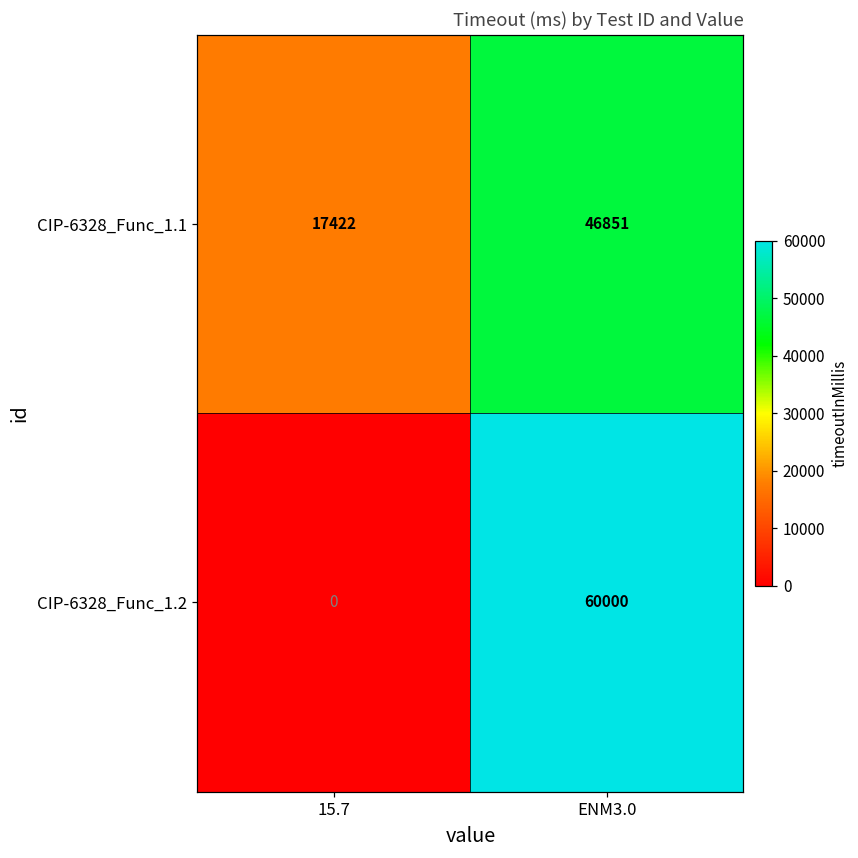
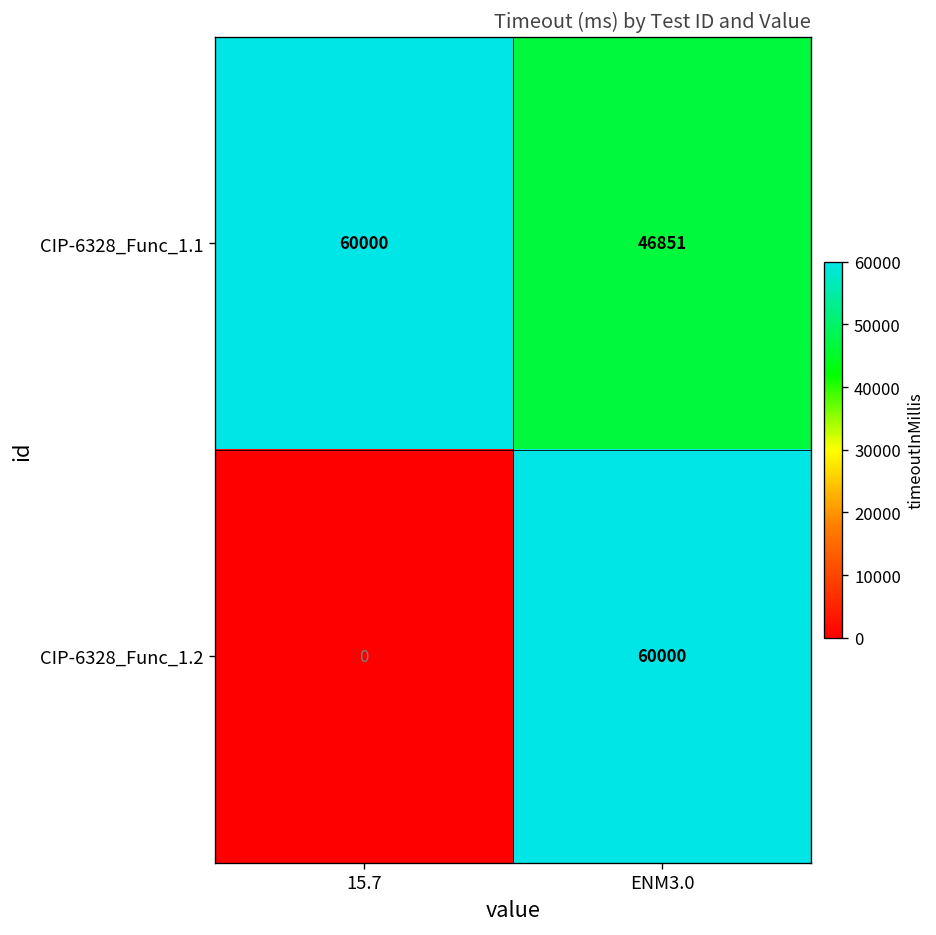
  {
    "CIP-6328_Func_1.1": {
-     "15.7": 17422,
+     "15.7": 60000,
      "ENM3.0": 46851
    },
    "CIP-6328_Func_1.2": {
      "15.7": 0,
      "ENM3.0": 60000
    }
  }
